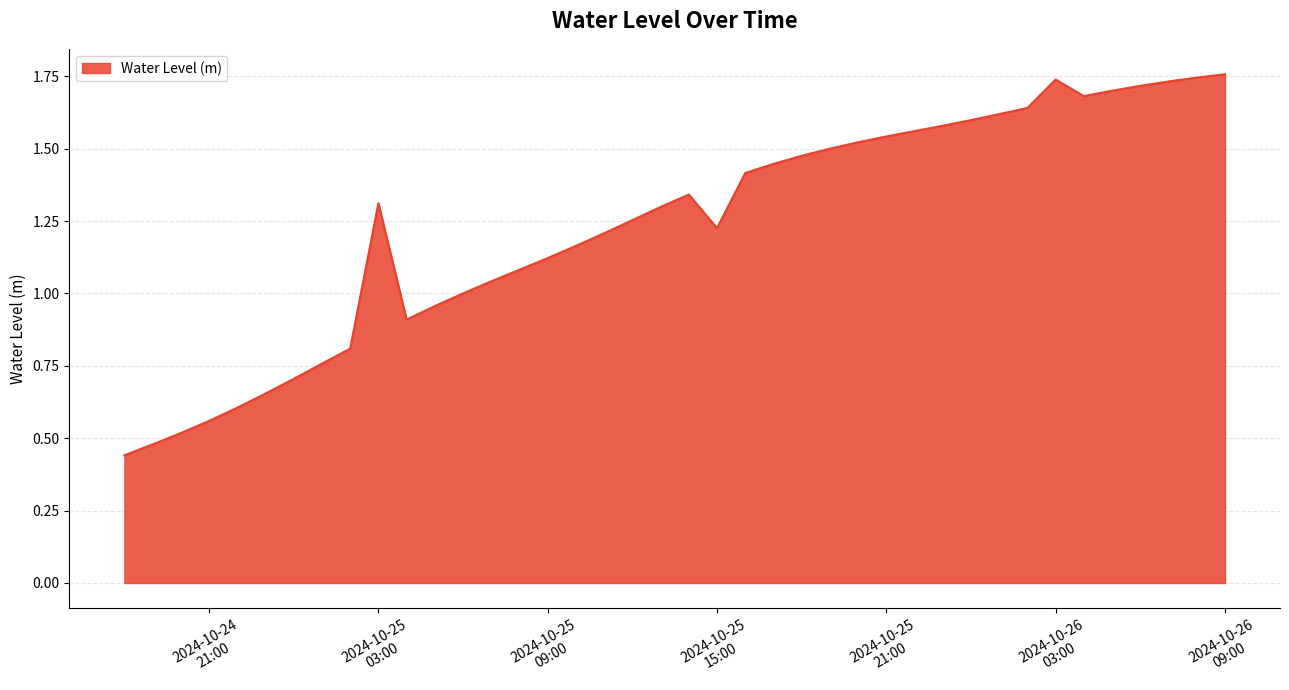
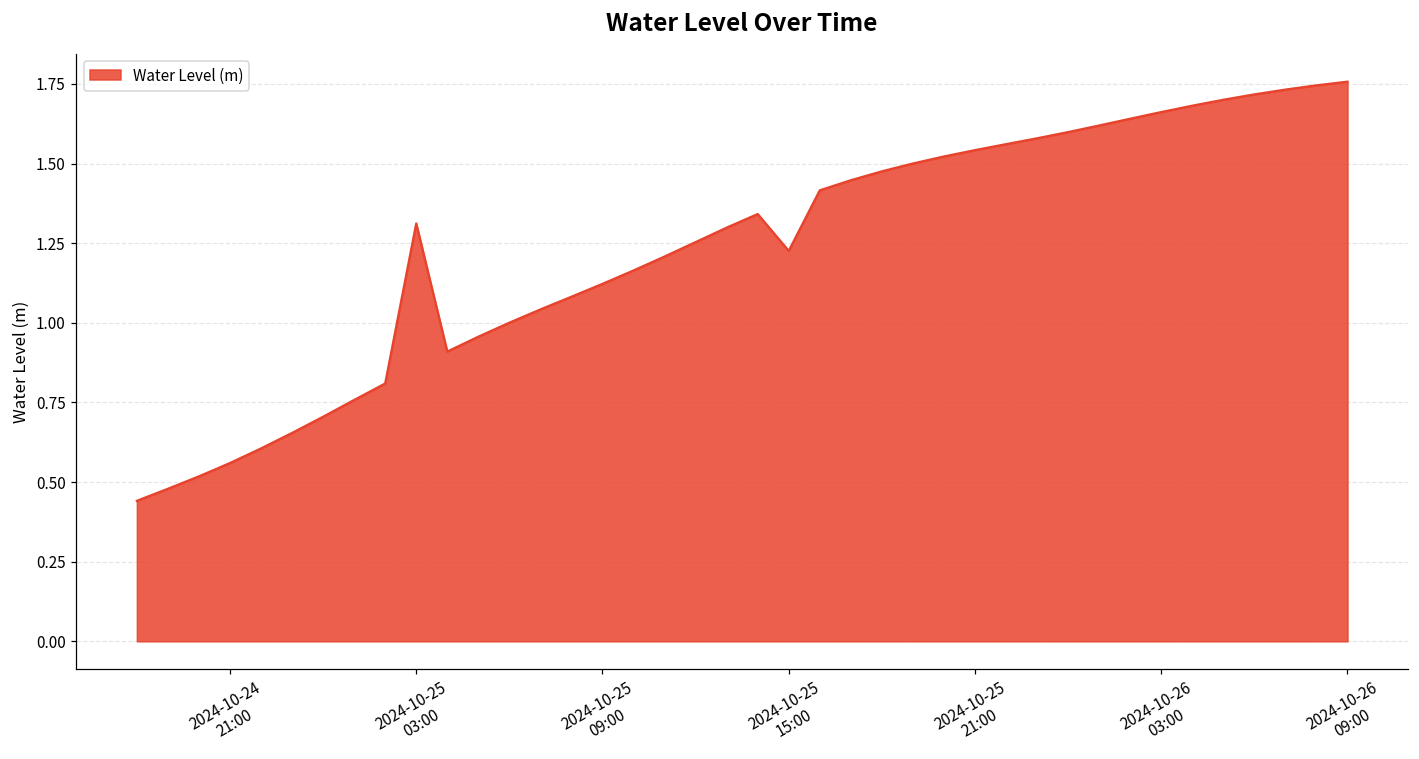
  {
    "2024-10-24 21:00": 0.56,
    "2024-10-25 03:00": 1.31,
    "2024-10-25 09:00": 1.12,
    "2024-10-25 15:00": 1.23,
    "2024-10-25 21:00": 1.54,
-   "2024-10-26 03:00": 1.74,
+   "2024-10-26 03:00": 1.66,
    "2024-10-26 09:00": 1.76
  }
